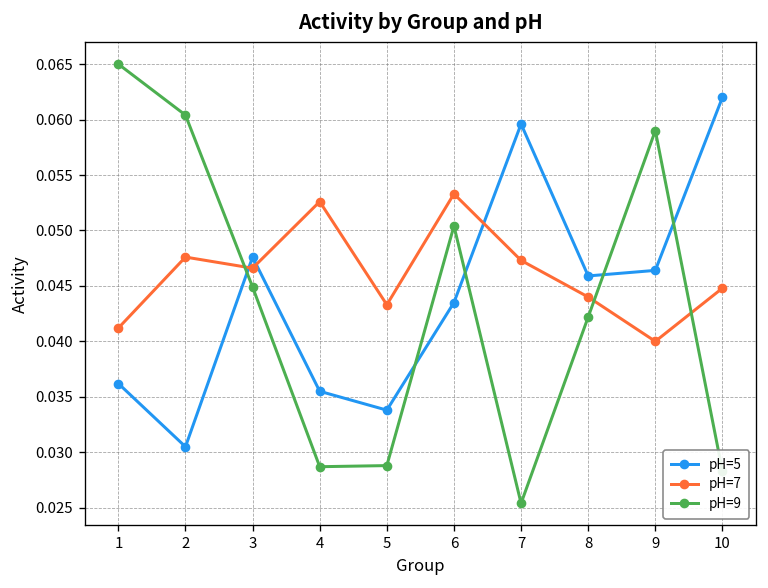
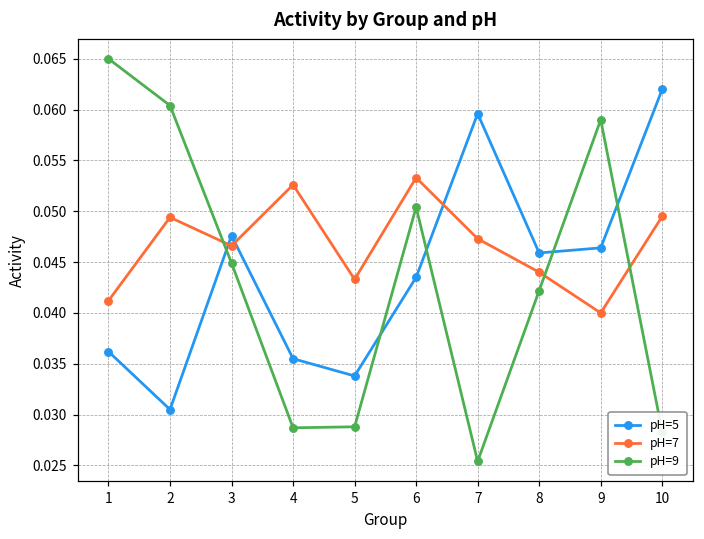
  {
    "pH=5": {
      "1": 0.036,
      "2": 0.031,
      "3": 0.048,
      "4": 0.036,
      "5": 0.034,
      "6": 0.044,
      "7": 0.060,
      "8": 0.046,
      "9": 0.046,
      "10": 0.062
    },
    "pH=7": {
      "1": 0.041,
-     "2": 0.048,
+     "2": 0.049,
      "3": 0.047,
      "4": 0.053,
      "5": 0.043,
      "6": 0.053,
      "7": 0.047,
      "8": 0.044,
      "9": 0.040,
-     "10": 0.045
+     "10": 0.050
    },
    "pH=9": {
      "1": 0.065,
      "2": 0.060,
      "3": 0.045,
      "4": 0.029,
      "5": 0.029,
      "6": 0.050,
      "7": 0.025,
      "8": 0.042,
      "9": 0.059
    }
  }
